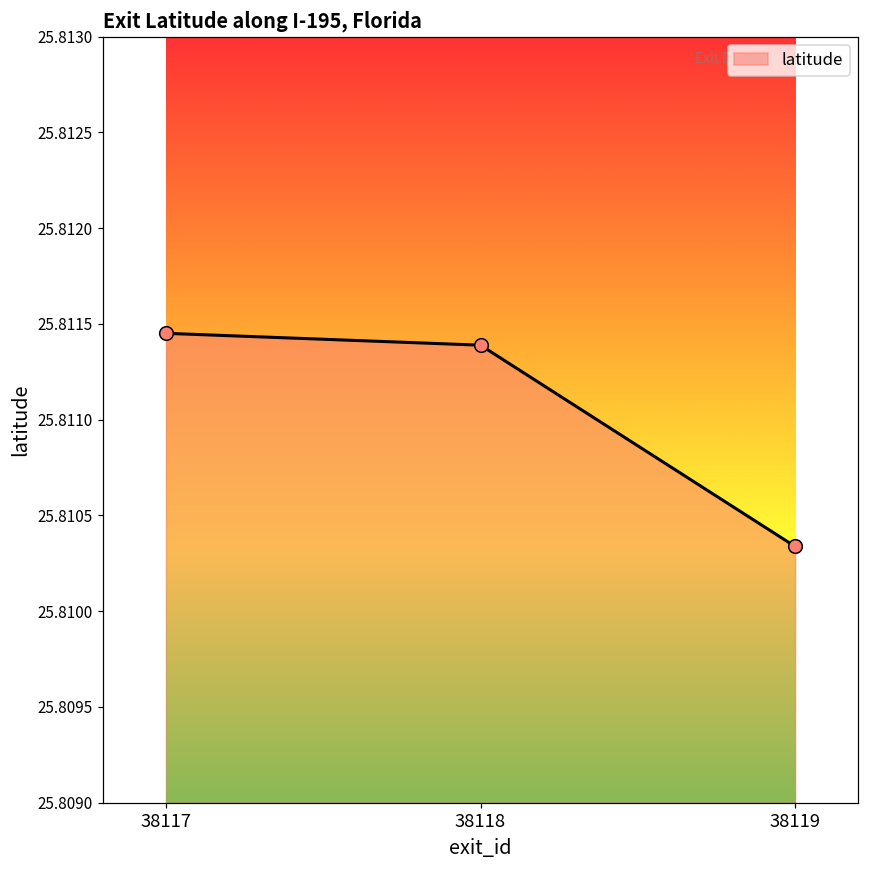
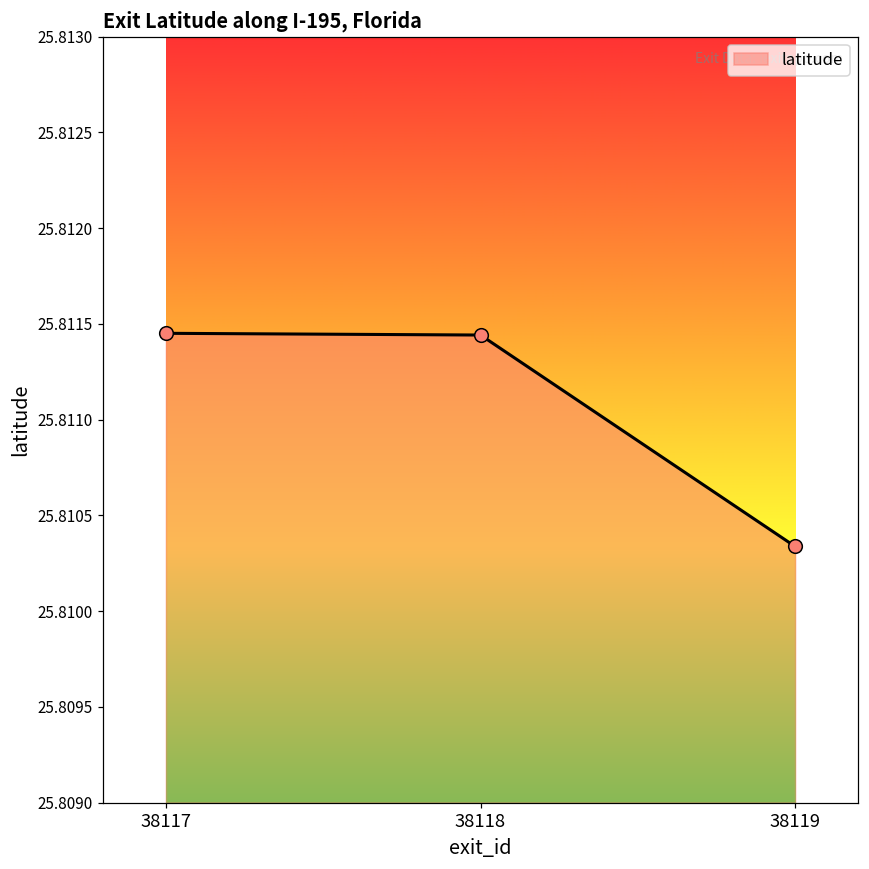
  {
    "38117": 25.81145,
-   "38118": 25.81139,
+   "38118": 25.81144,
    "38119": 25.81034
  }
